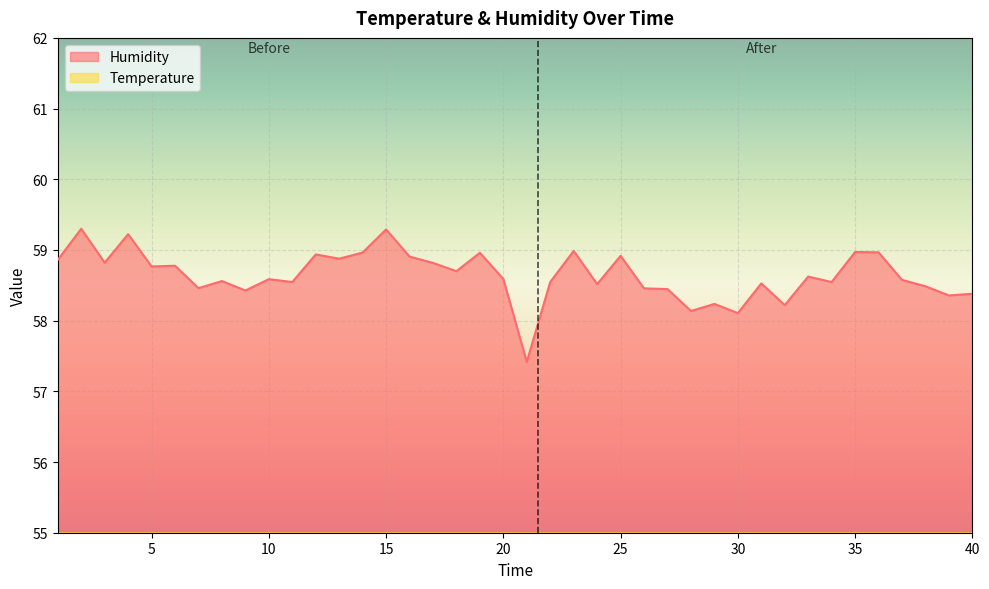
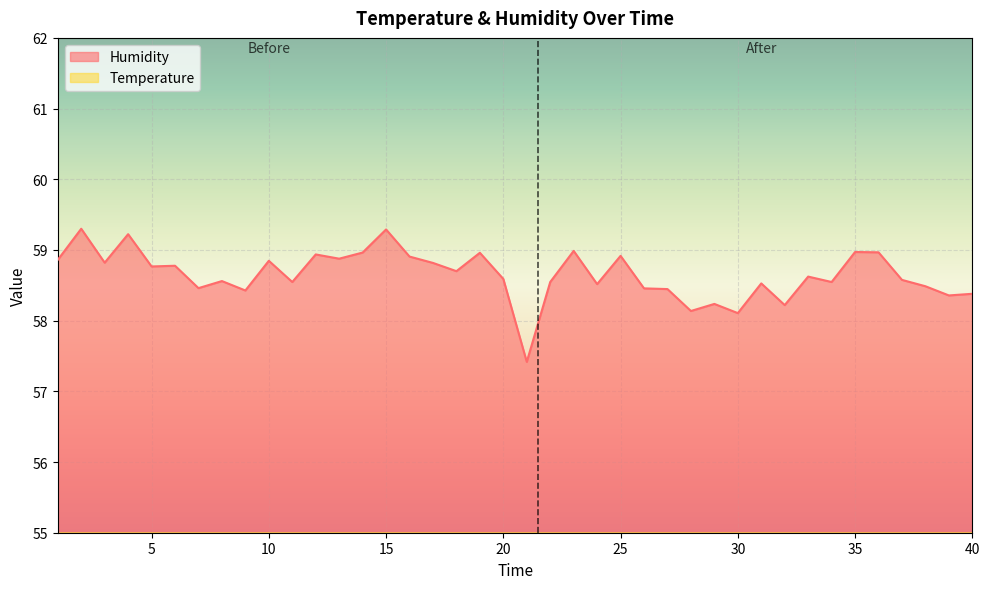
  {
    "Humidity": {
      "5": 58.8,
-     "10": 58.6,
+     "10": 58.8,
      "15": 59.3,
      "20": 58.6,
      "25": 58.9,
      "30": 58.1,
      "35": 59.0,
      "40": 58.4
    }
  }
